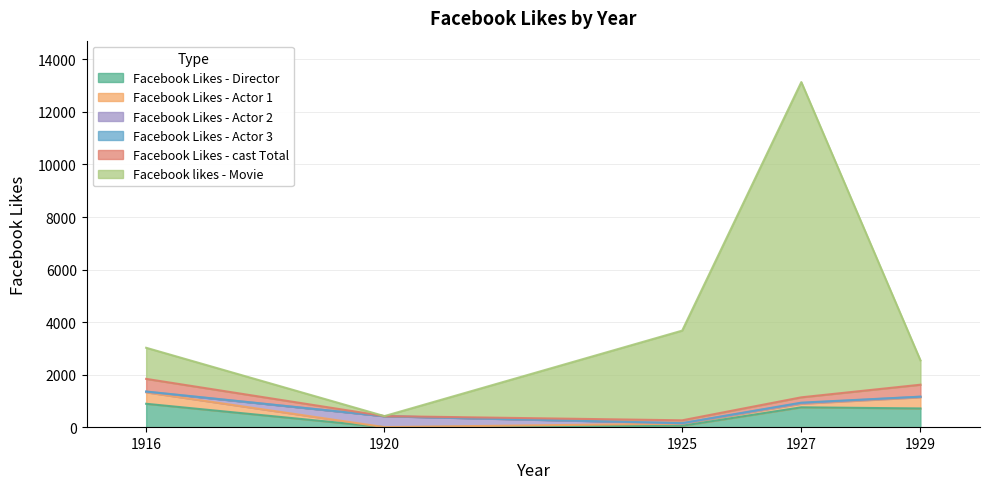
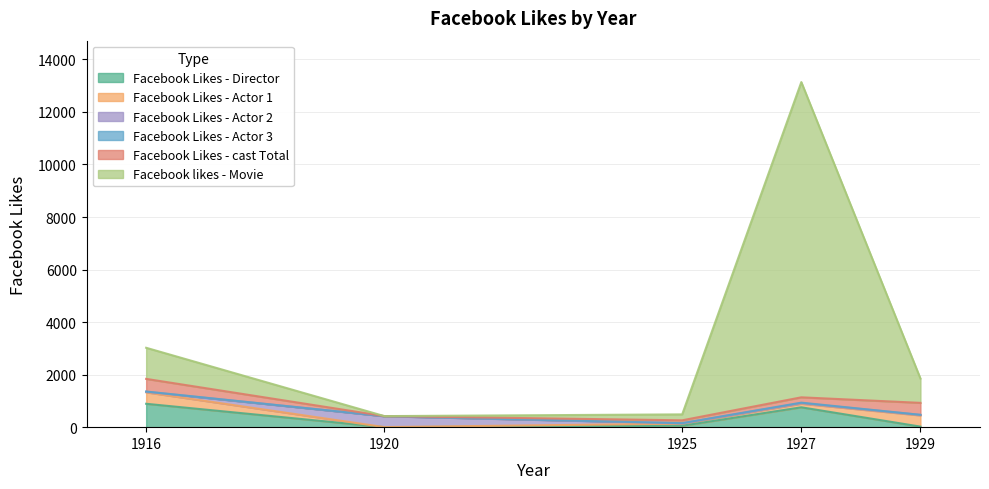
  {
    "Facebook Likes - Director": {
      "1916": 900,
      "1927": 800,
-     "1929": 700
+     "1929": 0
    },
    "Facebook likes - Movie": {
      "1916": 1200,
-     "1925": 3400,
+     "1925": 200,
      "1927": 12000,
      "1929": 900
    }
  }
